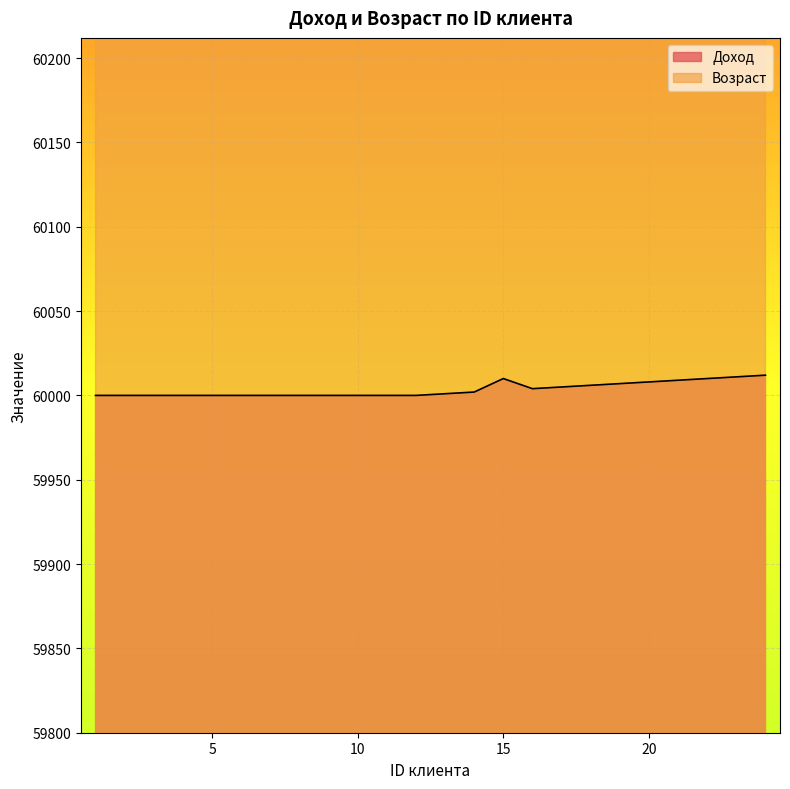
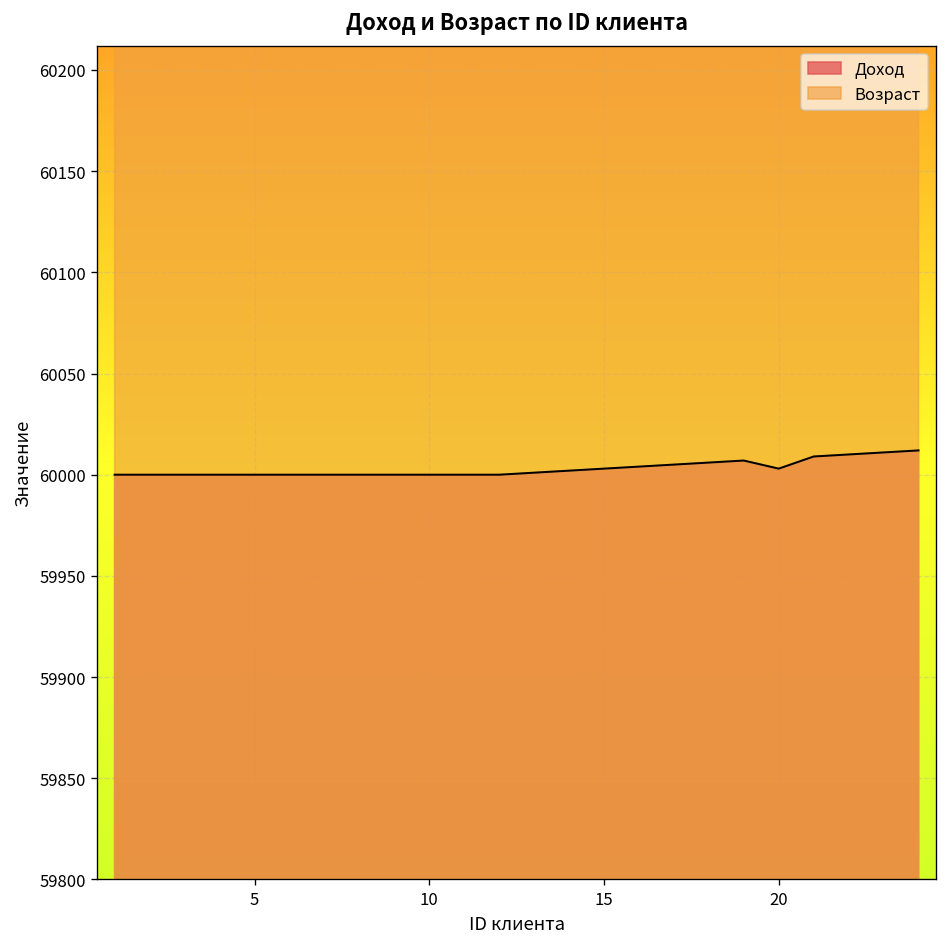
  {
    "Доход": {
      "5": 60000,
      "10": 60000,
-     "15": 60010,
-     "20": 60008
+     "15": 60003,
+     "20": 60003
    }
  }
